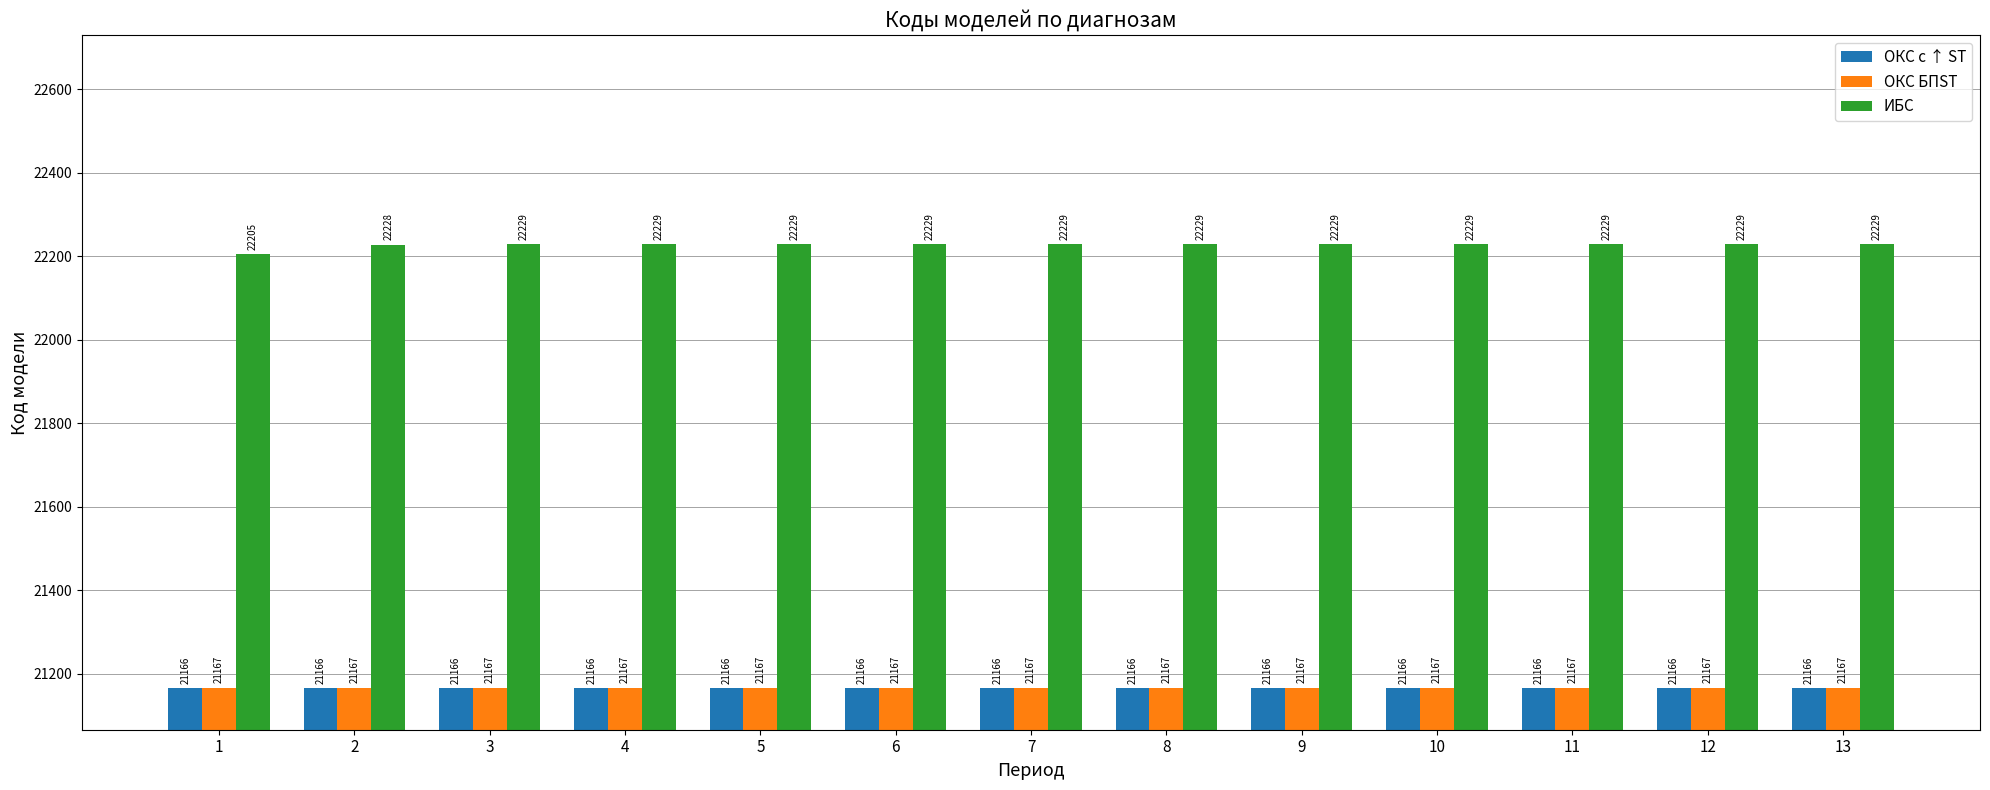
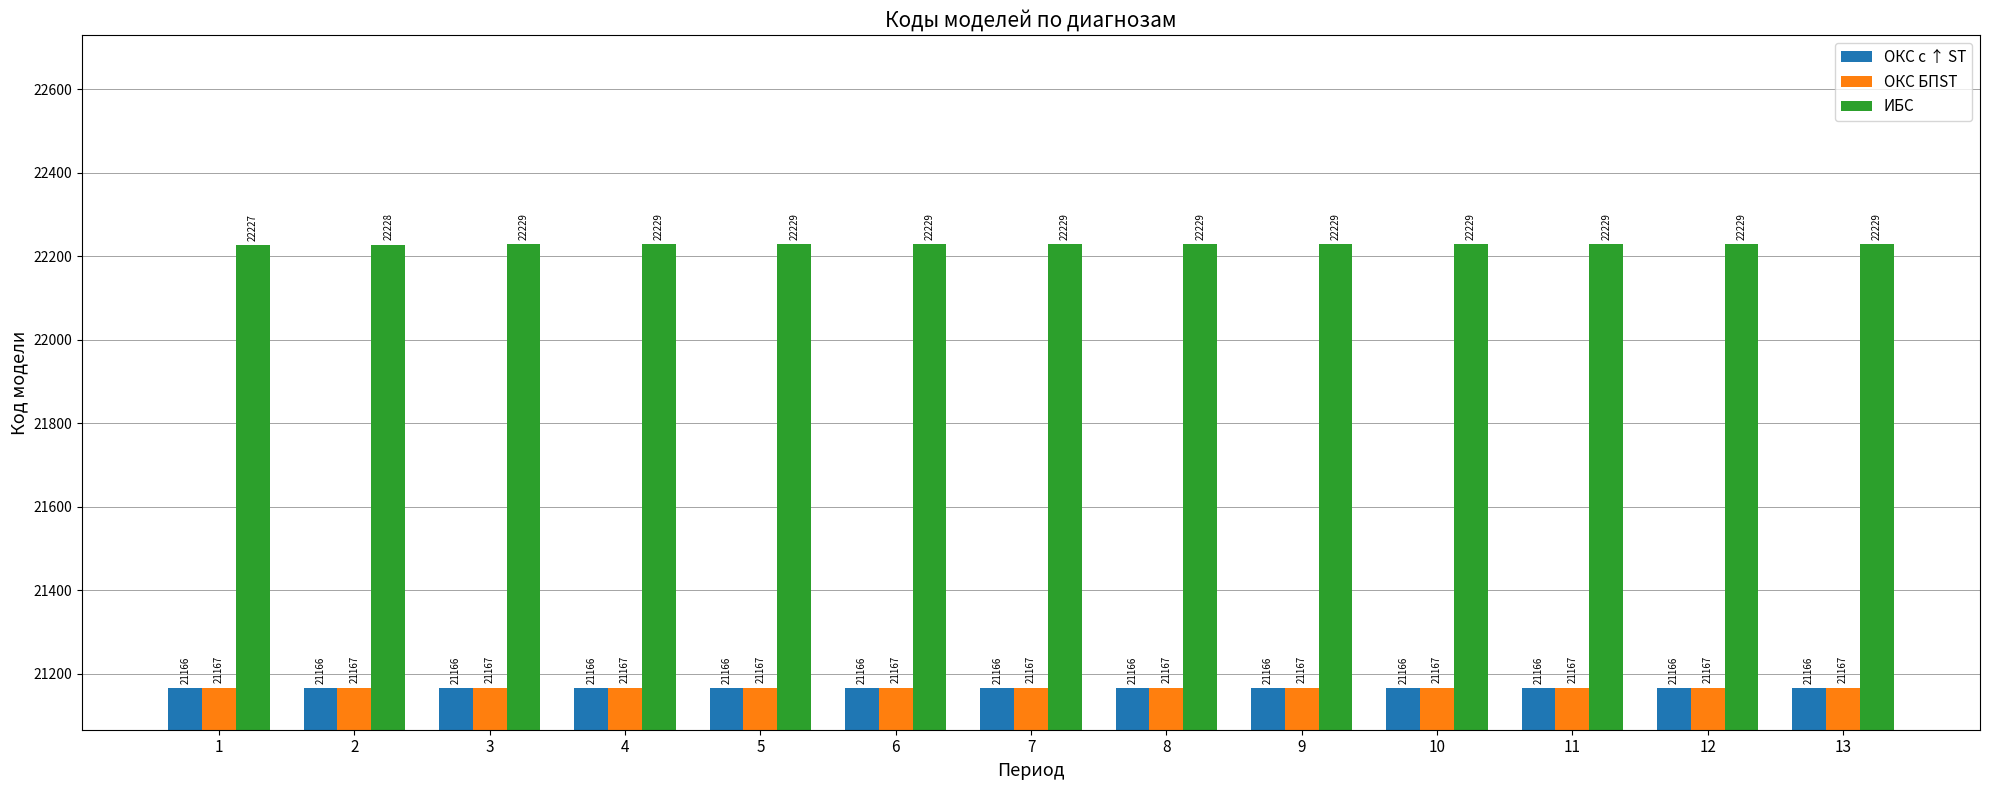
  {
    "ОКС с ↑ ST": {
      "1": 21166,
      "2": 21166,
      "3": 21166,
      "4": 21166,
      "5": 21166,
      "6": 21166,
      "7": 21166,
      "8": 21166,
      "9": 21166,
      "10": 21166,
      "11": 21166,
      "12": 21166,
      "13": 21166
    },
    "ОКС БПST": {
      "1": 21167,
      "2": 21167,
      "3": 21167,
      "4": 21167,
      "5": 21167,
      "6": 21167,
      "7": 21167,
      "8": 21167,
      "9": 21167,
      "10": 21167,
      "11": 21167,
      "12": 21167,
      "13": 21167
    },
    "ИБС": {
-     "1": 22205,
+     "1": 22227,
      "2": 22228,
      "3": 22229,
      "4": 22229,
      "5": 22229,
      "6": 22229,
      "7": 22229,
      "8": 22229,
      "9": 22229,
      "10": 22229,
      "11": 22229,
      "12": 22229,
      "13": 22229
    }
  }
